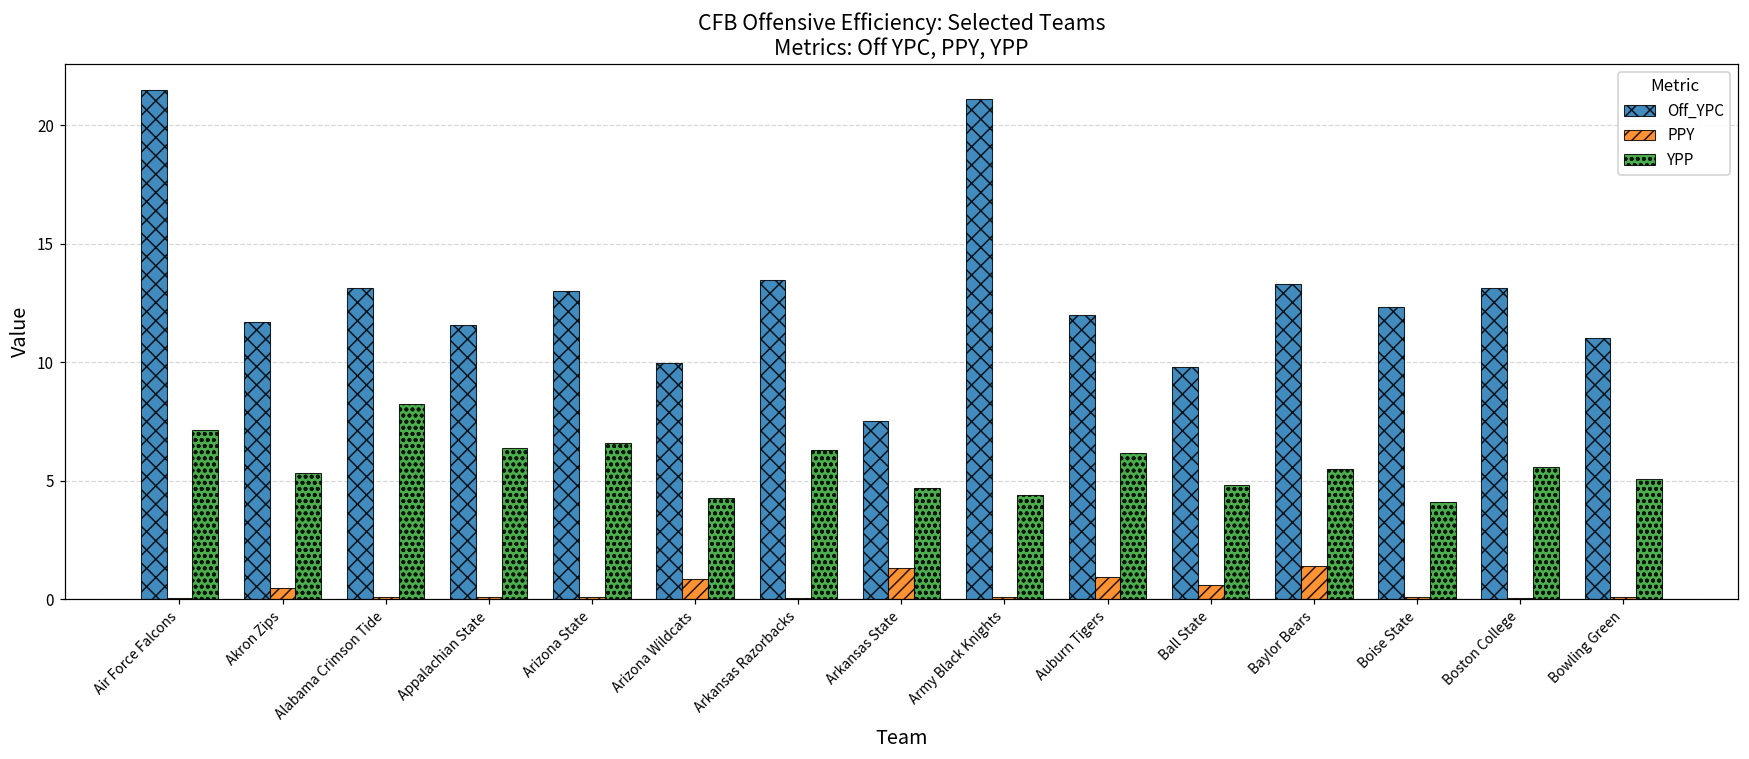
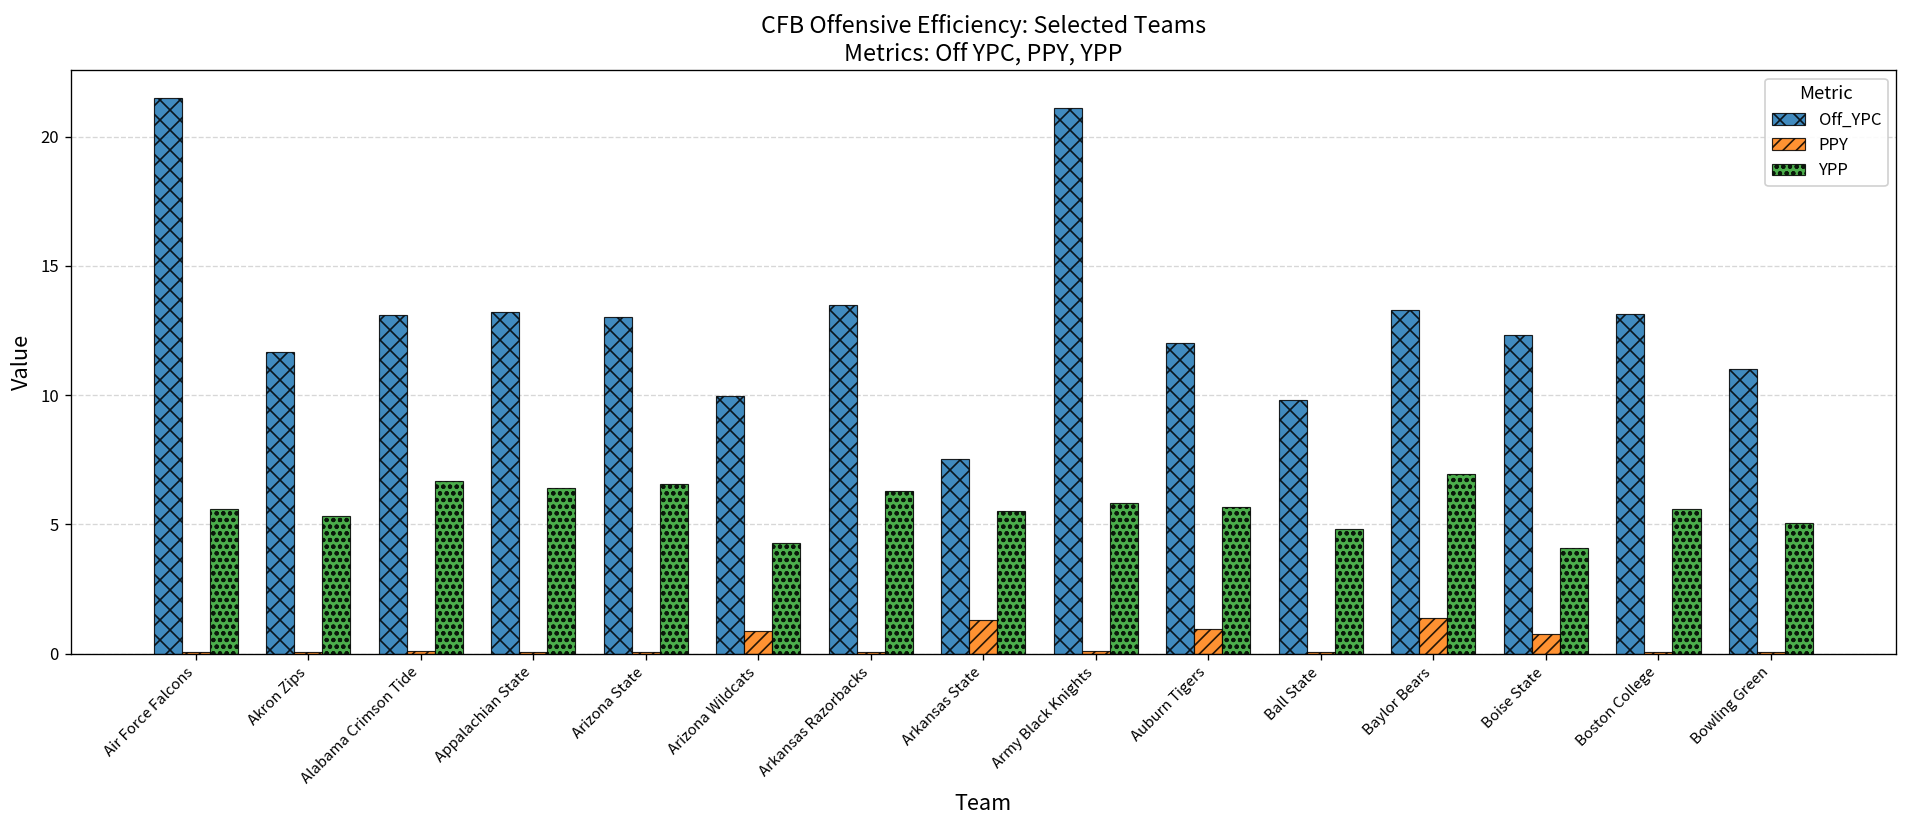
  {
    "Off_YPC": {
      "Air Force Falcons": 21.5,
      "Akron Zips": 11.7,
      "Alabama Crimson Tide": 13.1,
-     "Appalachian State": 11.6,
+     "Appalachian State": 13.2,
      "Arizona State": 13.0,
      "Arizona Wildcats": 10.0,
      "Arkansas Razorbacks": 13.5,
      "Arkansas State": 7.5,
      "Army Black Knights": 21.1,
      "Auburn Tigers": 12.0,
      "Ball State": 9.8,
      "Baylor Bears": 13.3,
      "Boise State": 12.3,
      "Boston College": 13.1,
      "Bowling Green": 11.0
    },
    "PPY": {
-     "Akron Zips": 0.5,
+     "Akron Zips": 0.1,
      "Arizona Wildcats": 0.9,
      "Arkansas State": 1.3,
      "Auburn Tigers": 0.9,
-     "Ball State": 0.6,
+     "Ball State": 0.1,
      "Baylor Bears": 1.4,
-     "Boise State": 0.1
+     "Boise State": 0.7
    },
    "YPP": {
-     "Air Force Falcons": 7.1,
+     "Air Force Falcons": 5.6,
      "Akron Zips": 5.3,
-     "Alabama Crimson Tide": 8.2,
+     "Alabama Crimson Tide": 6.7,
      "Appalachian State": 6.4,
      "Arizona State": 6.6,
      "Arizona Wildcats": 4.3,
      "Arkansas Razorbacks": 6.3,
-     "Arkansas State": 4.7,
-     "Army Black Knights": 4.4,
-     "Auburn Tigers": 6.2,
+     "Arkansas State": 5.5,
+     "Army Black Knights": 5.8,
+     "Auburn Tigers": 5.7,
      "Ball State": 4.8,
-     "Baylor Bears": 5.5,
+     "Baylor Bears": 7.0,
      "Boise State": 4.1,
      "Boston College": 5.6,
      "Bowling Green": 5.1
    }
  }
